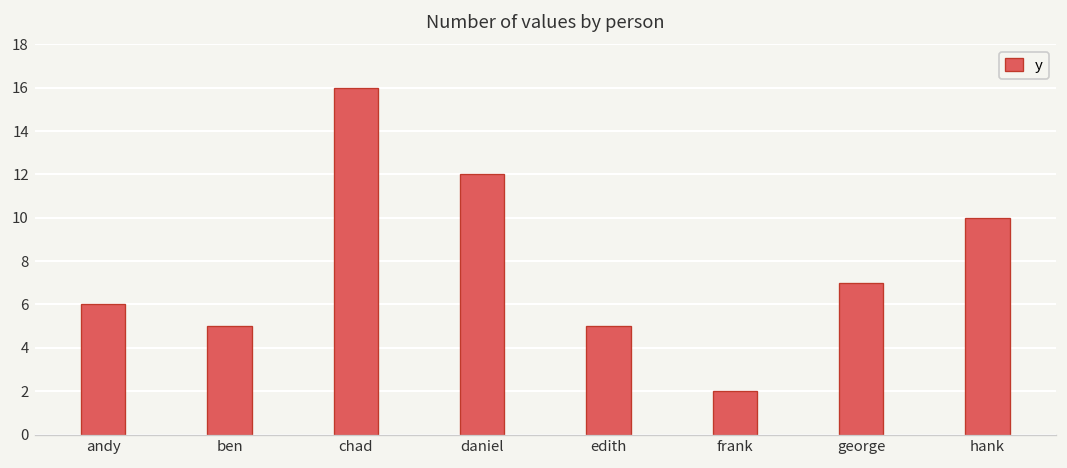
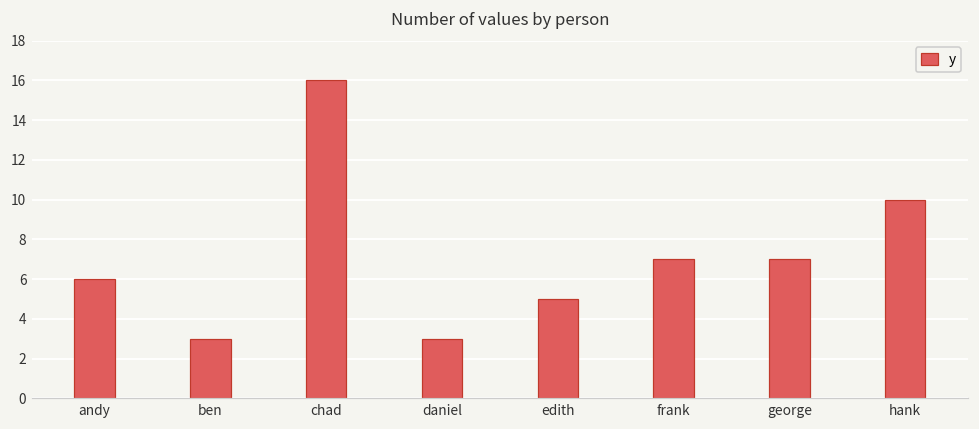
  {
    "andy": 6,
-   "ben": 5,
+   "ben": 3,
    "chad": 16,
-   "daniel": 12,
+   "daniel": 3,
    "edith": 5,
-   "frank": 2,
+   "frank": 7,
    "george": 7,
    "hank": 10
  }
